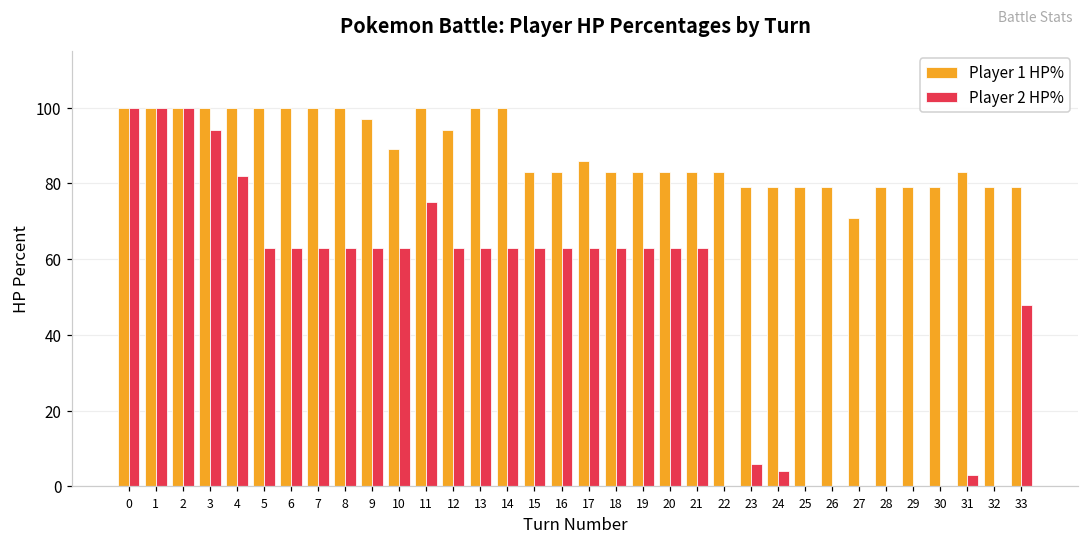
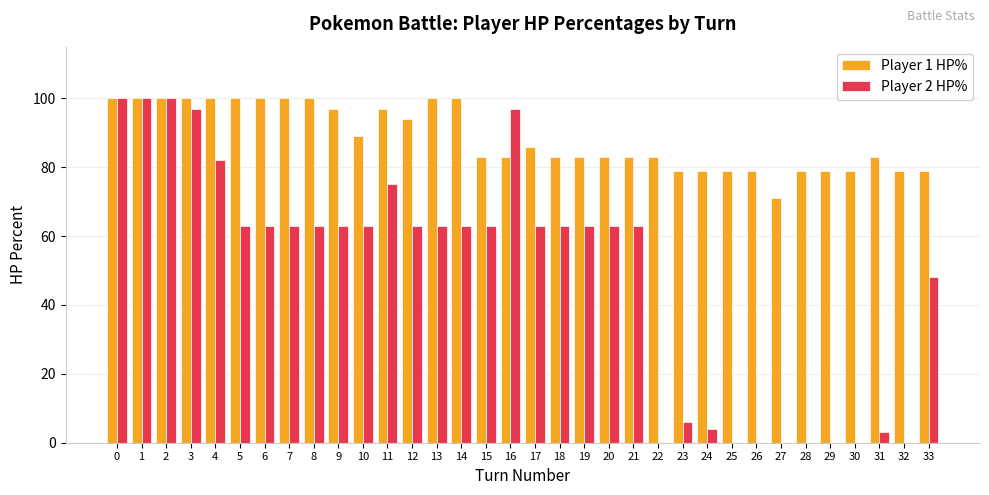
  {
    "Player 1 HP%": {
      "0": 100,
      "1": 100,
      "2": 100,
      "3": 100,
      "4": 100,
      "5": 100,
      "6": 100,
      "7": 100,
      "8": 100,
      "9": 97,
      "10": 89,
-     "11": 100,
+     "11": 97,
      "12": 94,
      "13": 100,
      "14": 100,
      "15": 83,
      "16": 83,
      "17": 86,
      "18": 83,
      "19": 83,
      "20": 83,
      "21": 83,
      "22": 83,
      "23": 79,
      "24": 79,
      "25": 79,
      "26": 79,
      "27": 71,
      "28": 79,
      "29": 79,
      "30": 79,
      "31": 83,
      "32": 79,
      "33": 79
    },
    "Player 2 HP%": {
      "0": 100,
      "1": 100,
      "2": 100,
-     "3": 94,
+     "3": 97,
      "4": 82,
      "5": 63,
      "6": 63,
      "7": 63,
      "8": 63,
      "9": 63,
      "10": 63,
      "11": 75,
      "12": 63,
      "13": 63,
      "14": 63,
      "15": 63,
-     "16": 63,
+     "16": 97,
      "17": 63,
      "18": 63,
      "19": 63,
      "20": 63,
      "21": 63,
      "22": 0,
      "23": 6,
      "24": 4,
      "25": 0,
      "26": 0,
      "27": 0,
      "28": 0,
      "29": 0,
      "30": 0,
      "31": 3,
      "32": 0,
      "33": 48
    }
  }
